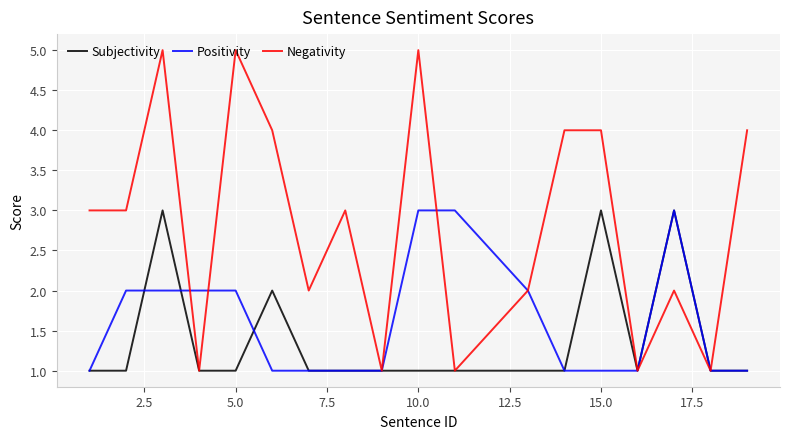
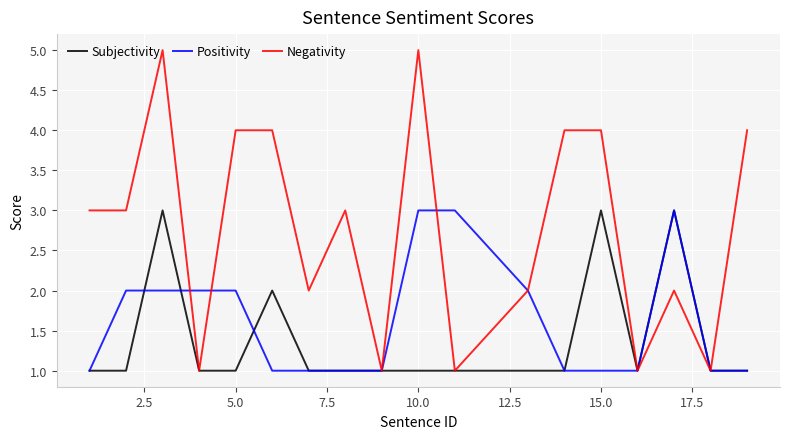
  {
    "Subjectivity": {
      "5.0": 1,
      "10.0": 1,
      "15.0": 3
    },
    "Positivity": {
      "5.0": 2,
      "10.0": 3,
      "15.0": 1
    },
    "Negativity": {
-     "5.0": 5,
+     "5.0": 4,
      "10.0": 5,
      "15.0": 4
    }
  }
